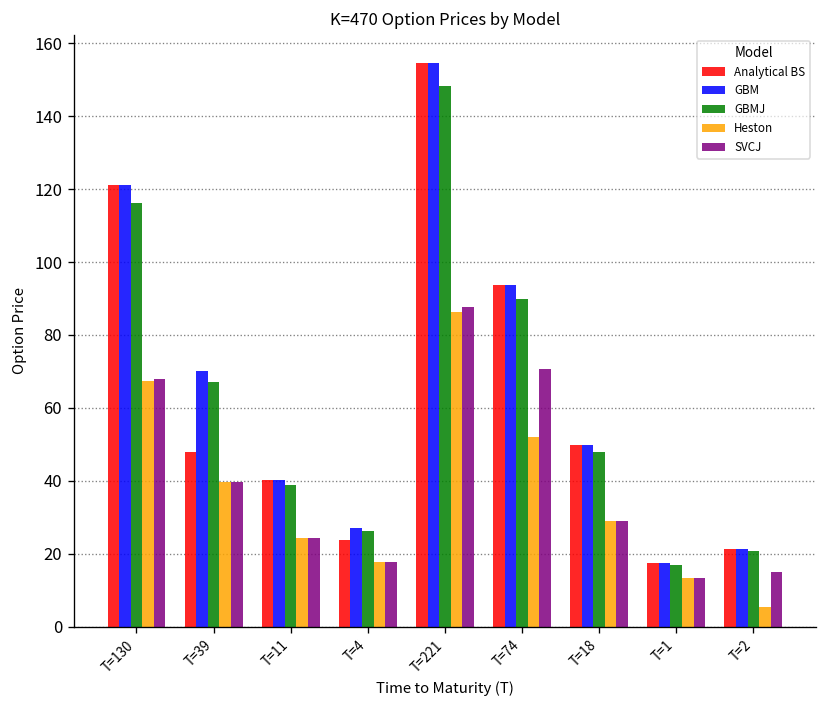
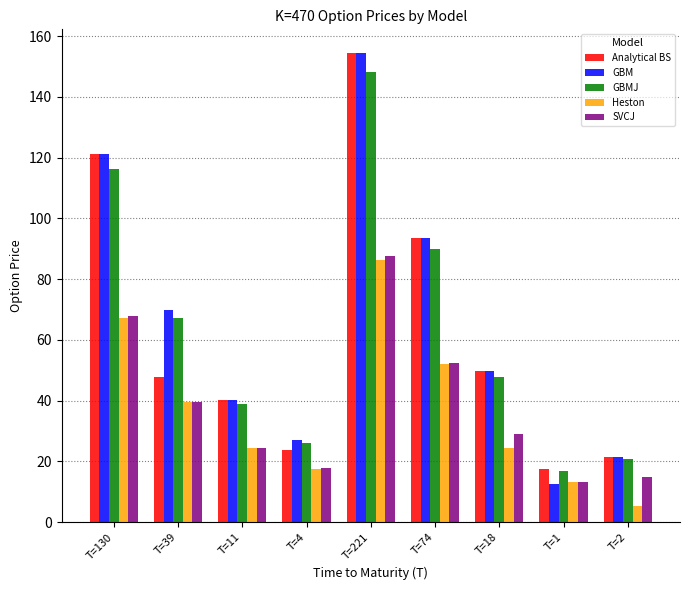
  {
    "Analytical BS": {
      "T=130": 121,
      "T=39": 48,
      "T=11": 40,
      "T=4": 24,
      "T=221": 154,
      "T=74": 94,
      "T=18": 50,
      "T=1": 17,
      "T=2": 21
    },
    "GBM": {
      "T=130": 121,
      "T=39": 70,
      "T=11": 40,
      "T=4": 27,
      "T=221": 154,
      "T=74": 94,
      "T=18": 50,
-     "T=1": 17,
+     "T=1": 12,
      "T=2": 21
    },
    "GBMJ": {
      "T=130": 116,
      "T=39": 67,
      "T=11": 39,
      "T=4": 26,
      "T=221": 148,
      "T=74": 90,
      "T=18": 48,
      "T=1": 17,
      "T=2": 21
    },
    "Heston": {
      "T=130": 67,
      "T=39": 40,
      "T=11": 24,
      "T=4": 18,
      "T=221": 86,
      "T=74": 52,
-     "T=18": 29,
+     "T=18": 25,
      "T=1": 13,
      "T=2": 5
    },
    "SVCJ": {
      "T=130": 68,
      "T=39": 40,
      "T=11": 24,
      "T=4": 18,
      "T=221": 88,
-     "T=74": 71,
+     "T=74": 52,
      "T=18": 29,
      "T=1": 13,
      "T=2": 15
    }
  }
